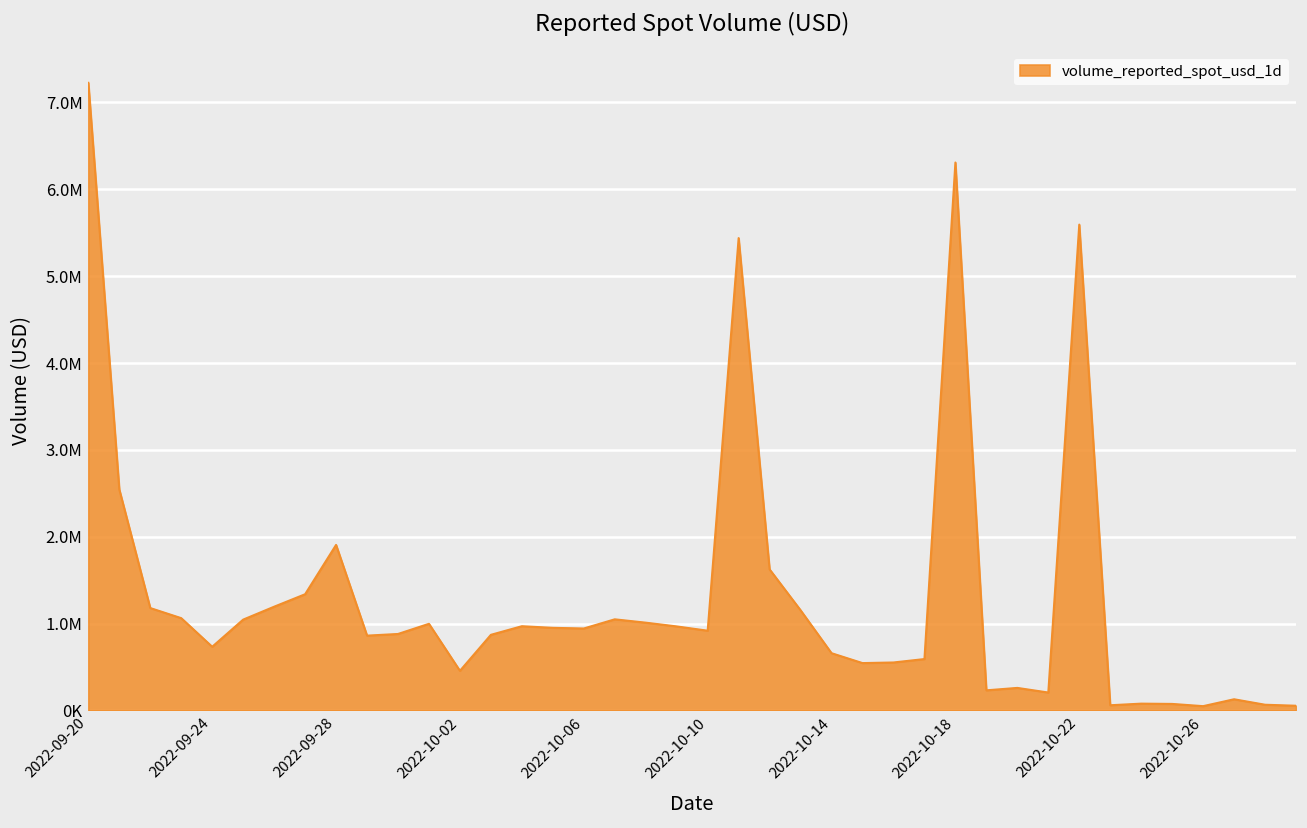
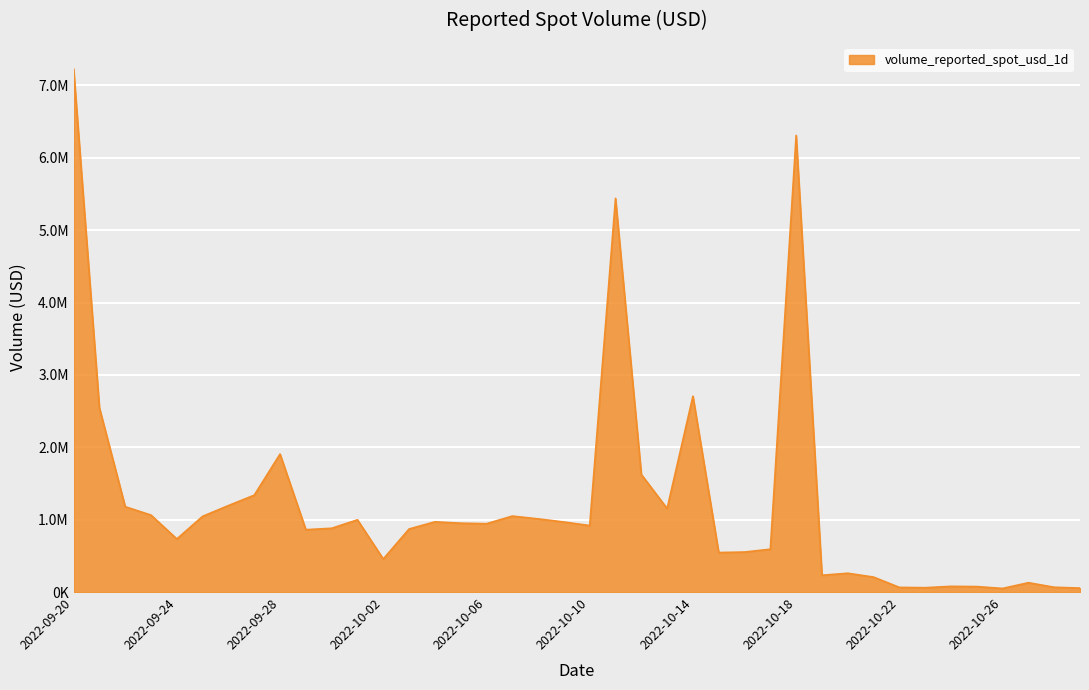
  {
    "2022-09-20": 7200000,
    "2022-09-24": 700000,
    "2022-09-28": 1900000,
    "2022-10-02": 500000,
    "2022-10-06": 900000,
    "2022-10-10": 900000,
-   "2022-10-14": 700000,
+   "2022-10-14": 2700000,
    "2022-10-18": 6300000,
-   "2022-10-22": 5600000,
+   "2022-10-22": 100000,
    "2022-10-26": 0
  }
